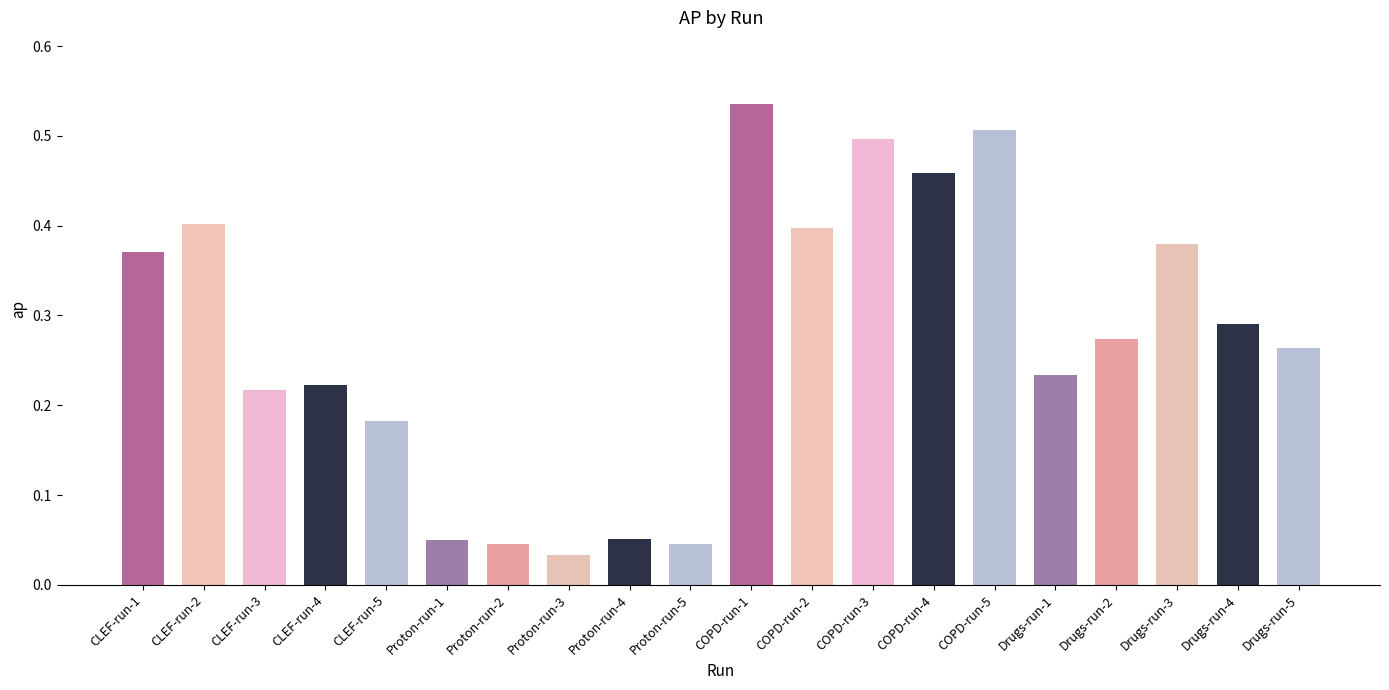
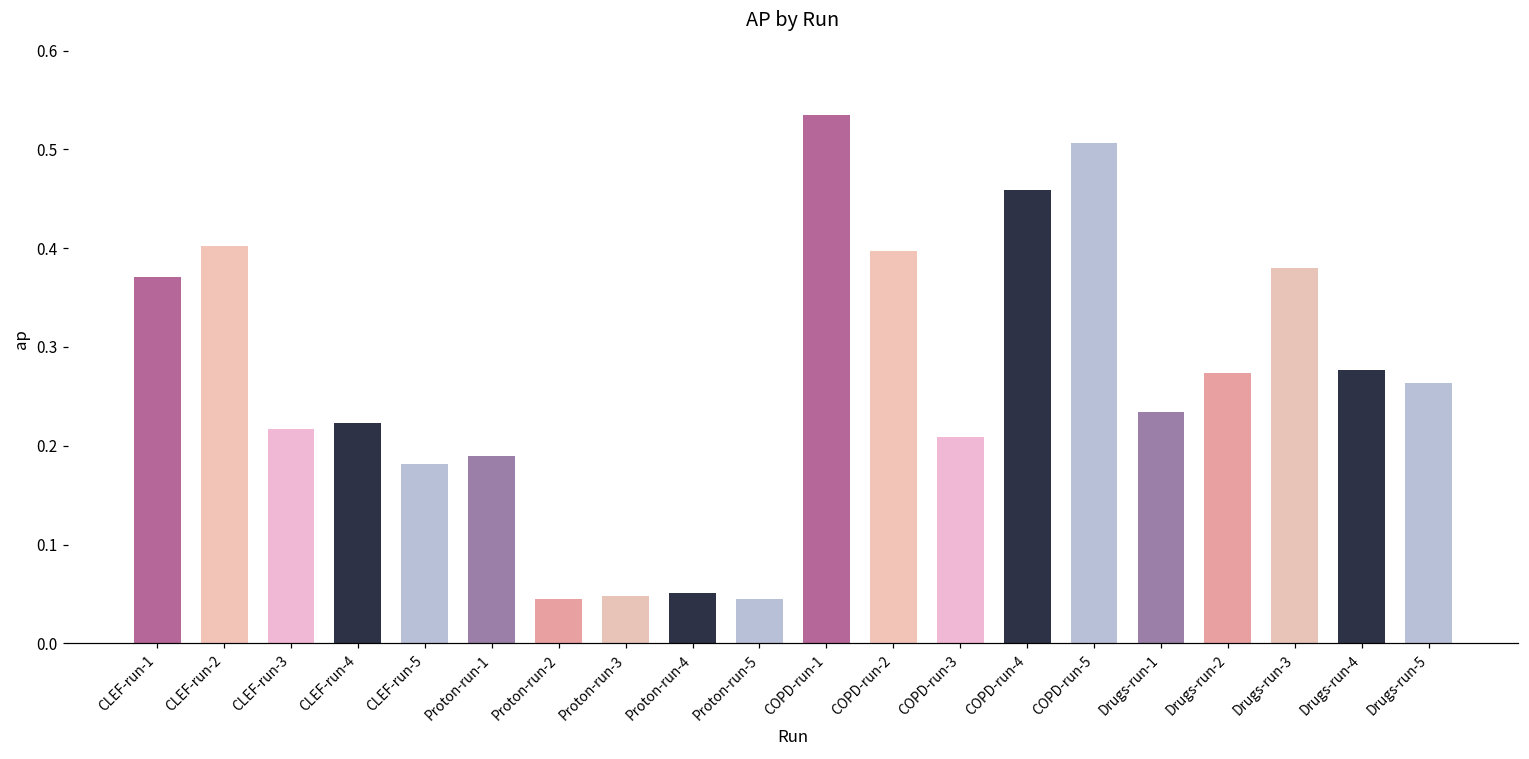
  {
    "CLEF-run-1": 0.37,
    "CLEF-run-2": 0.40,
    "CLEF-run-3": 0.22,
    "CLEF-run-4": 0.22,
    "CLEF-run-5": 0.18,
-   "Proton-run-1": 0.05,
+   "Proton-run-1": 0.19,
    "Proton-run-2": 0.05,
-   "Proton-run-3": 0.03,
+   "Proton-run-3": 0.05,
    "Proton-run-4": 0.05,
    "Proton-run-5": 0.05,
    "COPD-run-1": 0.54,
    "COPD-run-2": 0.40,
-   "COPD-run-3": 0.50,
+   "COPD-run-3": 0.21,
    "COPD-run-4": 0.46,
    "COPD-run-5": 0.51,
    "Drugs-run-1": 0.23,
    "Drugs-run-2": 0.27,
    "Drugs-run-3": 0.38,
-   "Drugs-run-4": 0.29,
+   "Drugs-run-4": 0.28,
    "Drugs-run-5": 0.26
  }
